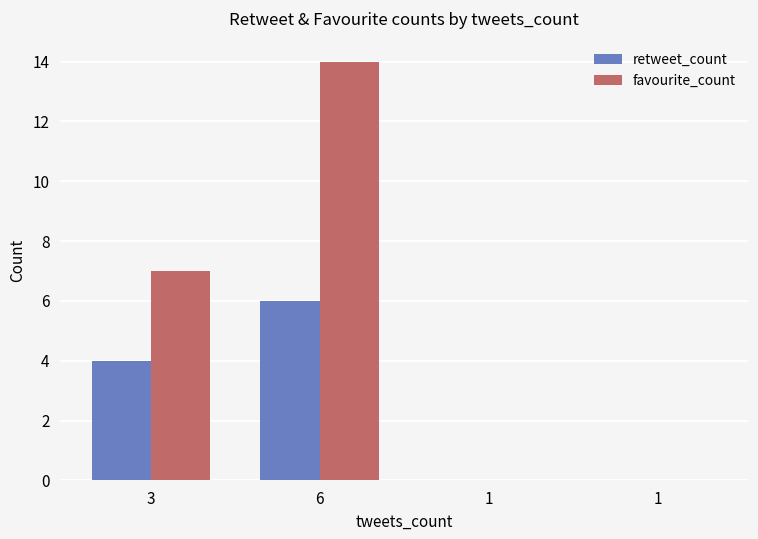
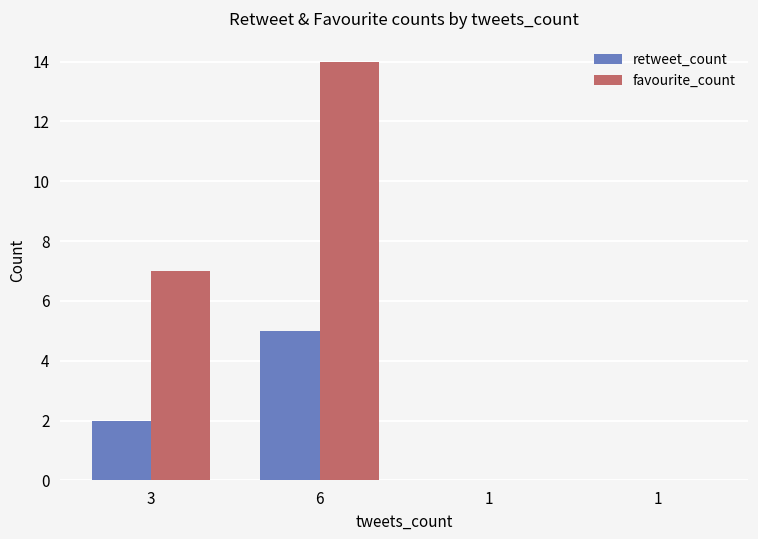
  {
    "retweet_count": {
-     "3": 4,
-     "6": 6
+     "3": 2,
+     "6": 5
    },
    "favourite_count": {
      "3": 7,
      "6": 14
    }
  }
